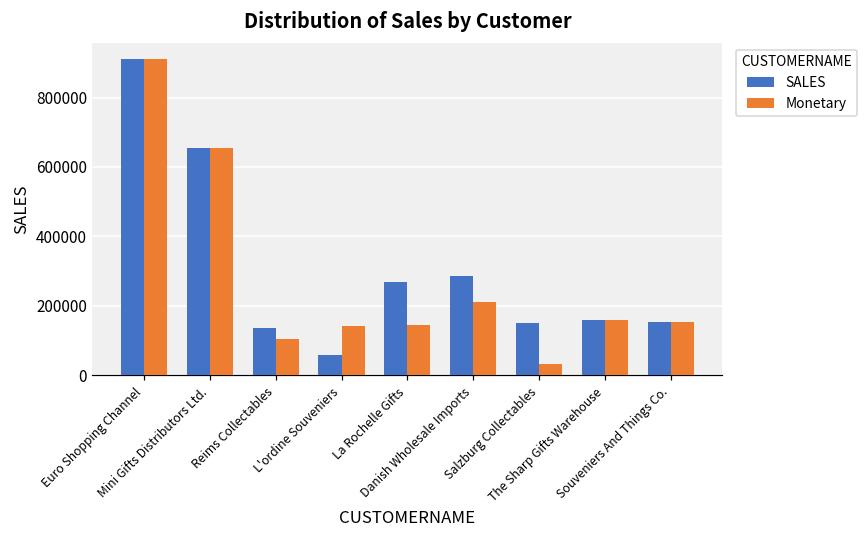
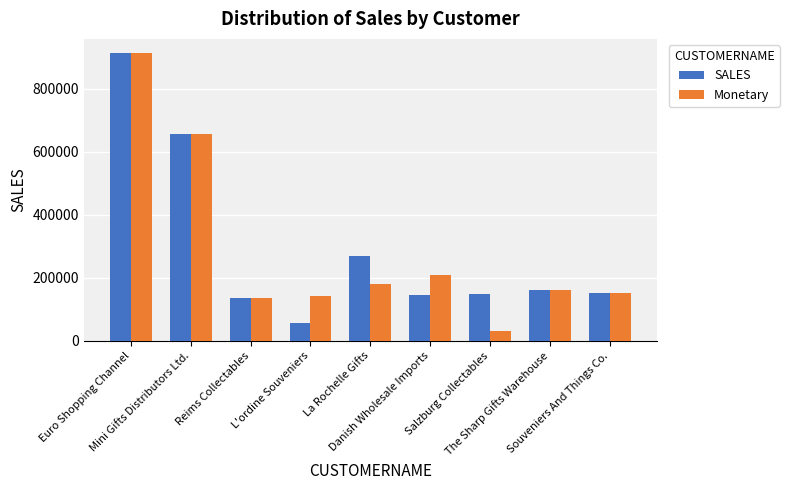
  {
    "SALES": {
      "Euro Shopping Channel": 910000,
      "Mini Gifts Distributors Ltd.": 650000,
      "Reims Collectables": 140000,
      "L'ordine Souveniers": 60000,
      "La Rochelle Gifts": 270000,
-     "Danish Wholesale Imports": 290000,
+     "Danish Wholesale Imports": 150000,
      "Salzburg Collectables": 150000,
      "The Sharp Gifts Warehouse": 160000,
      "Souveniers And Things Co.": 150000
    },
    "Monetary": {
      "Euro Shopping Channel": 910000,
      "Mini Gifts Distributors Ltd.": 650000,
-     "Reims Collectables": 110000,
+     "Reims Collectables": 140000,
      "L'ordine Souveniers": 140000,
-     "La Rochelle Gifts": 150000,
+     "La Rochelle Gifts": 180000,
      "Danish Wholesale Imports": 210000,
      "Salzburg Collectables": 30000,
      "The Sharp Gifts Warehouse": 160000,
      "Souveniers And Things Co.": 150000
    }
  }
